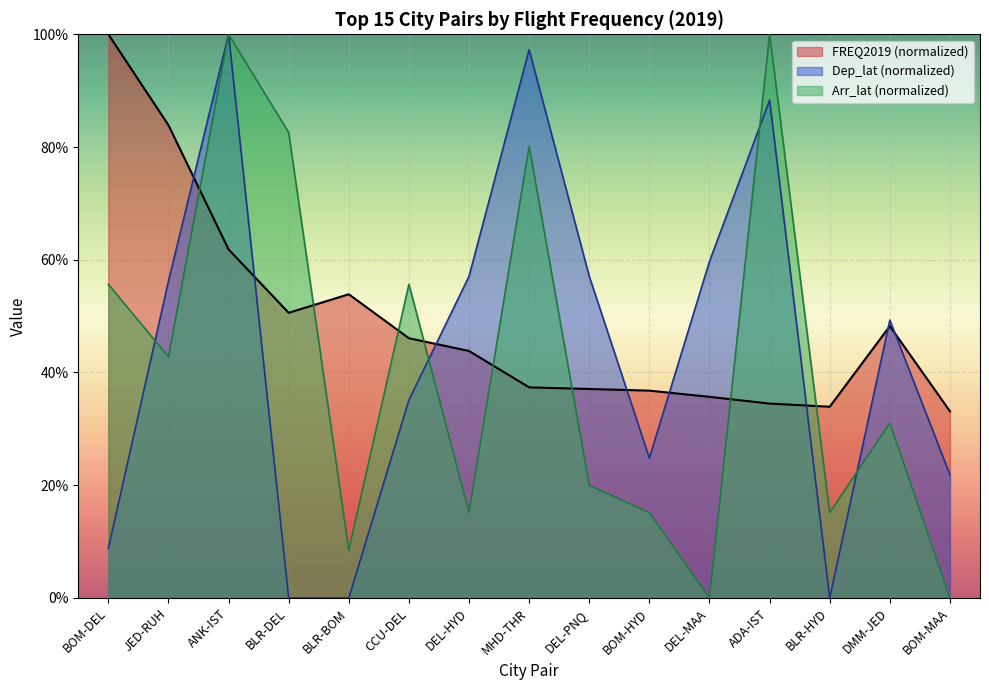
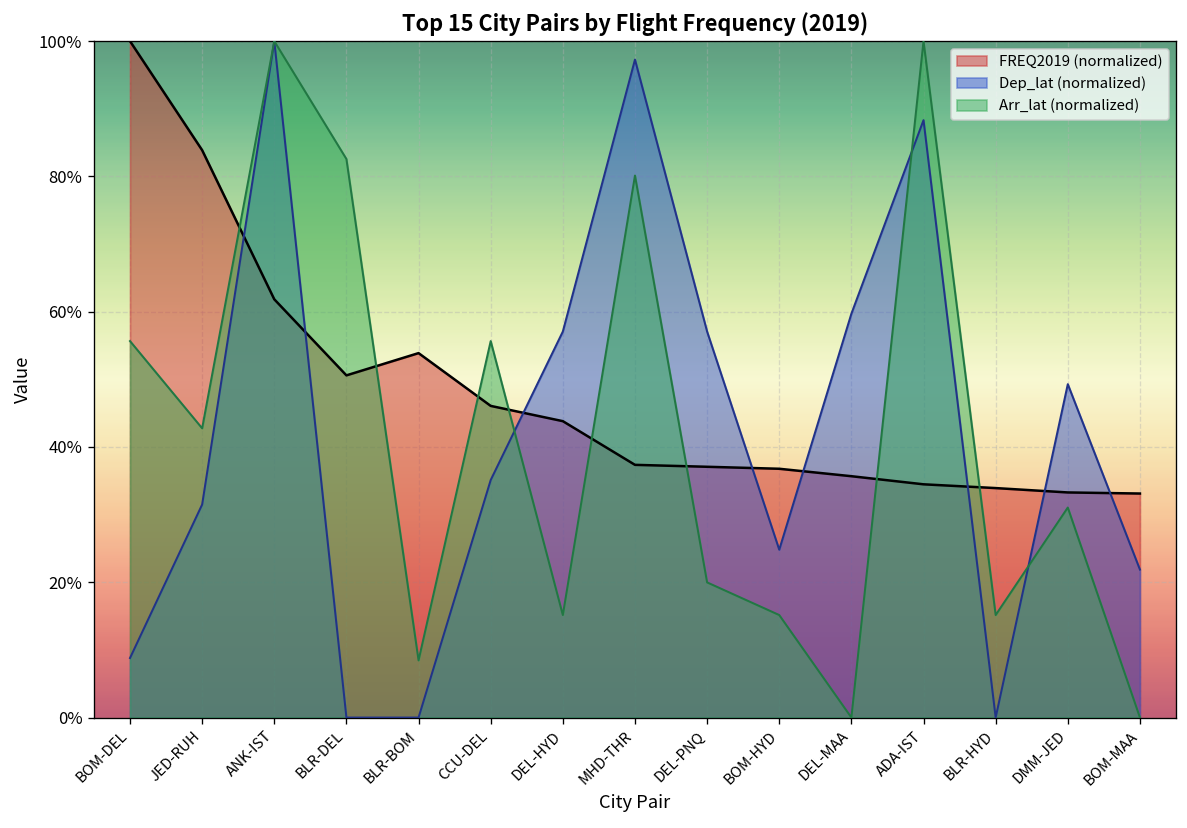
  {
    "FREQ2019 (normalized)": {
      "BOM-DEL": "100%",
      "JED-RUH": "84%",
      "ANK-IST": "62%",
      "BLR-DEL": "51%",
      "BLR-BOM": "54%",
      "CCU-DEL": "46%",
      "DEL-HYD": "44%",
      "MHD-THR": "37%",
      "DEL-PNQ": "37%",
      "BOM-HYD": "37%",
      "DEL-MAA": "36%",
      "ADA-IST": "34%",
      "BLR-HYD": "34%",
-     "DMM-JED": "48%",
+     "DMM-JED": "33%",
      "BOM-MAA": "33%"
    },
    "Dep_lat (normalized)": {
      "BOM-DEL": "9%",
-     "JED-RUH": "56%",
+     "JED-RUH": "31%",
      "BLR-DEL": "0%",
      "BLR-BOM": "0%",
      "CCU-DEL": "35%",
      "DEL-HYD": "57%",
      "MHD-THR": "97%",
      "DEL-PNQ": "57%",
      "BOM-HYD": "25%",
      "DEL-MAA": "60%",
      "ADA-IST": "88%",
      "BLR-HYD": "0%",
      "DMM-JED": "49%",
      "BOM-MAA": "22%"
    },
    "Arr_lat (normalized)": {
      "BOM-DEL": "56%",
      "JED-RUH": "43%",
      "BLR-DEL": "83%",
      "BLR-BOM": "8%",
      "CCU-DEL": "56%",
      "DEL-HYD": "15%",
      "MHD-THR": "80%",
      "DEL-PNQ": "20%",
      "BOM-HYD": "15%",
      "DEL-MAA": "0%",
      "ADA-IST": "100%",
      "BLR-HYD": "15%",
      "DMM-JED": "31%",
      "BOM-MAA": "0%"
    }
  }
